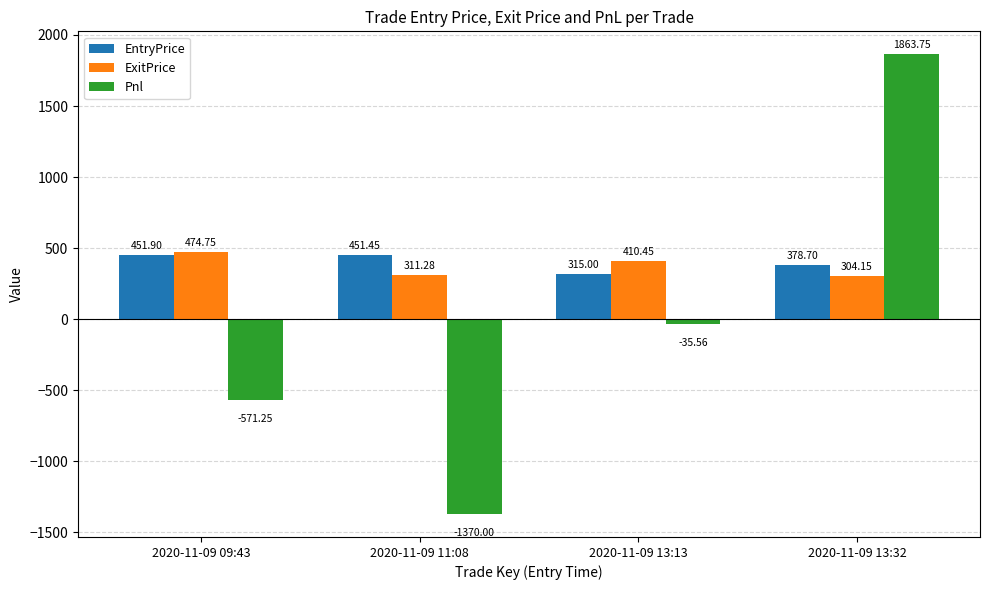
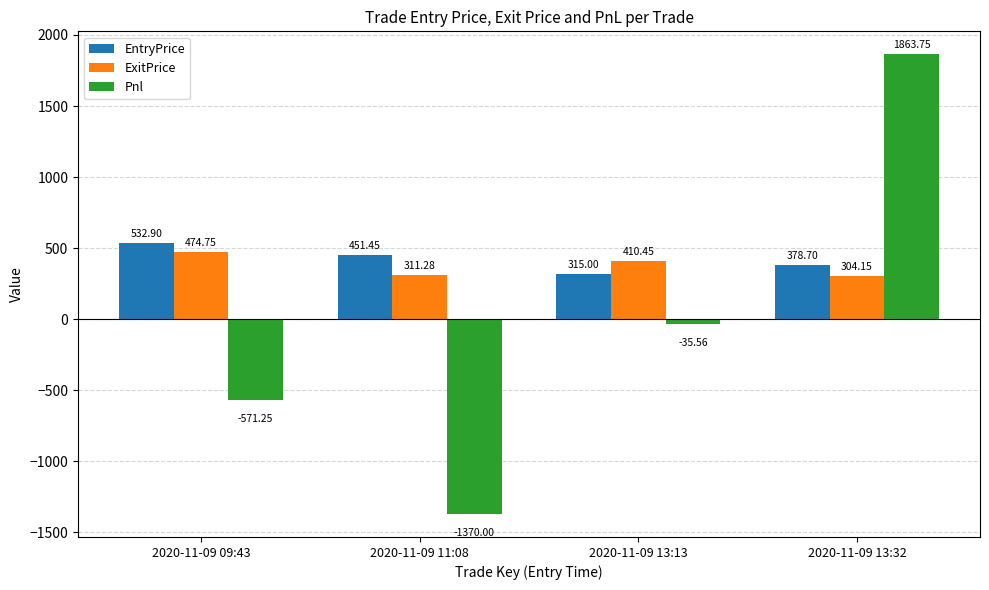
  {
    "EntryPrice": {
-     "2020-11-09 09:43": 451.90,
+     "2020-11-09 09:43": 532.90,
      "2020-11-09 11:08": 451.45,
      "2020-11-09 13:13": 315.00,
      "2020-11-09 13:32": 378.70
    },
    "ExitPrice": {
      "2020-11-09 09:43": 474.75,
      "2020-11-09 11:08": 311.28,
      "2020-11-09 13:13": 410.45,
      "2020-11-09 13:32": 304.15
    },
    "Pnl": {
      "2020-11-09 09:43": -571.25,
      "2020-11-09 11:08": -1370.00,
      "2020-11-09 13:13": -35.56,
      "2020-11-09 13:32": 1863.75
    }
  }
